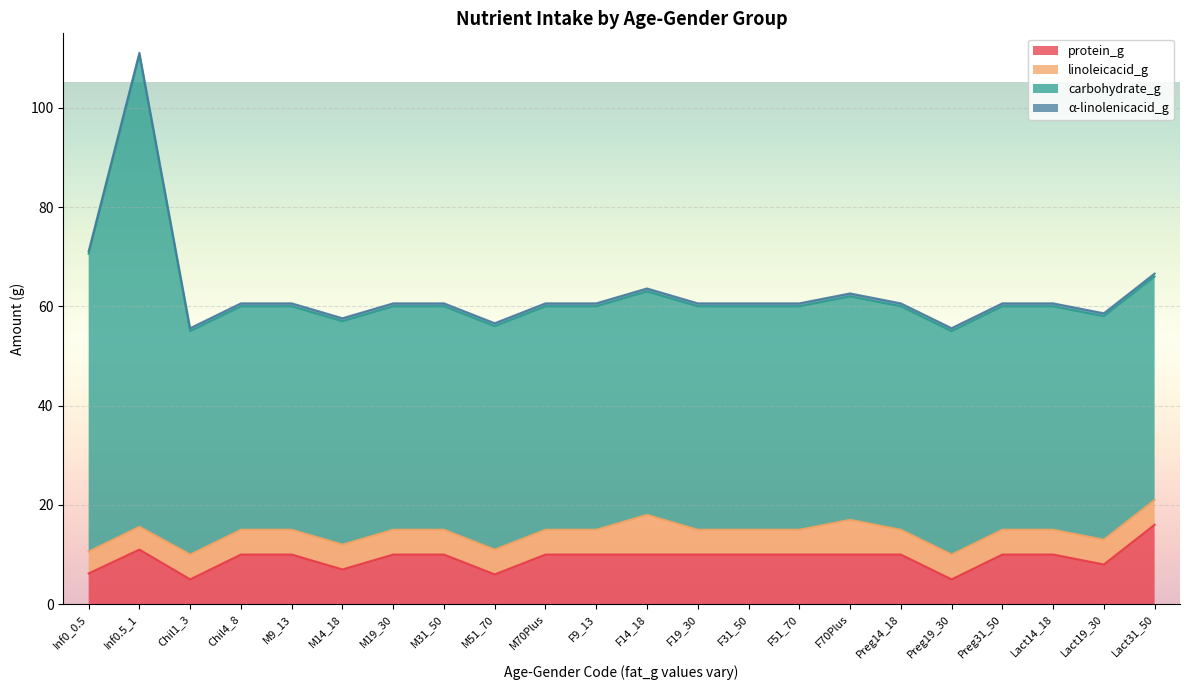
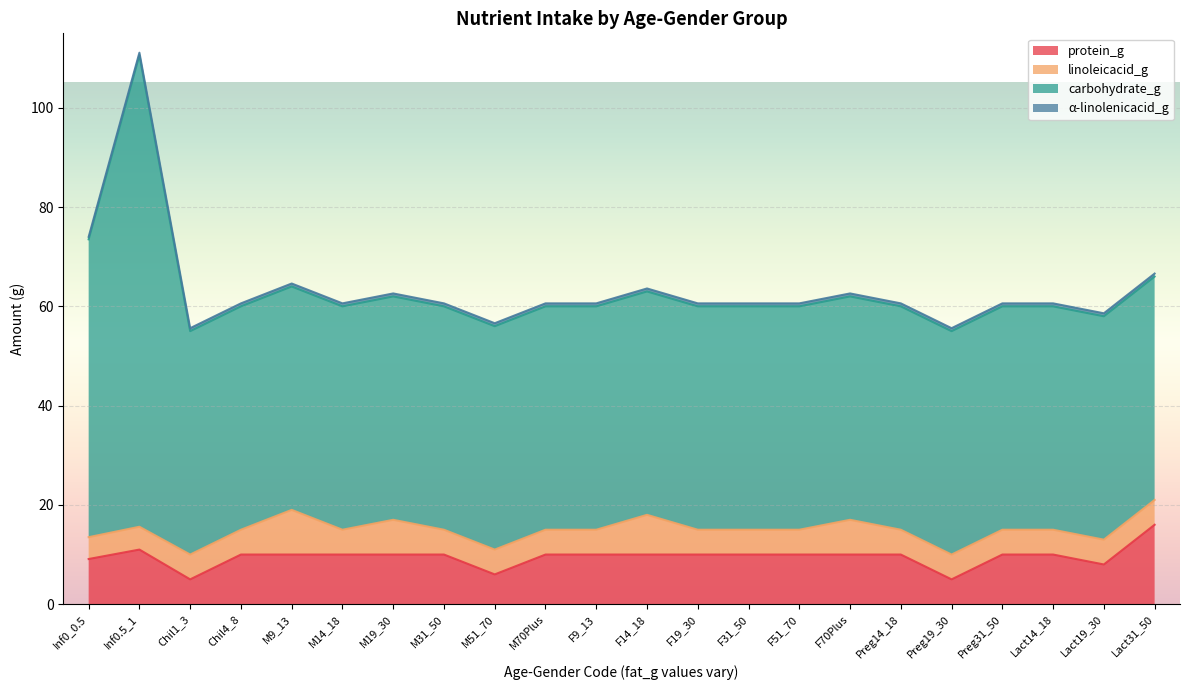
  {
    "protein_g": {
-     "Inf0_0.5": 6,
+     "Inf0_0.5": 9,
      "Inf0.5_1": 11,
      "Chil1_3": 5,
      "Chil4_8": 10,
      "M9_13": 10,
-     "M14_18": 7,
+     "M14_18": 10,
      "M19_30": 10,
      "M31_50": 10,
      "M51_70": 6,
      "M70Plus": 10,
      "F9_13": 10,
      "F14_18": 10,
      "F19_30": 10,
      "F31_50": 10,
      "F51_70": 10,
      "F70Plus": 10,
      "Preg14_18": 10,
      "Preg19_30": 5,
      "Preg31_50": 10,
      "Lact14_18": 10,
      "Lact19_30": 8,
      "Lact31_50": 16
    },
    "linoleicacid_g": {
      "Inf0_0.5": 4,
      "Inf0.5_1": 5,
      "Chil1_3": 5,
      "Chil4_8": 5,
-     "M9_13": 5,
+     "M9_13": 9,
      "M14_18": 5,
-     "M19_30": 5,
+     "M19_30": 7,
      "M31_50": 5,
      "M51_70": 5,
      "M70Plus": 5,
      "F9_13": 5,
      "F14_18": 8,
      "F19_30": 5,
      "F31_50": 5,
      "F51_70": 5,
      "F70Plus": 7,
      "Preg14_18": 5,
      "Preg19_30": 5,
      "Preg31_50": 5,
      "Lact14_18": 5,
      "Lact19_30": 5,
      "Lact31_50": 5
    }
  }
